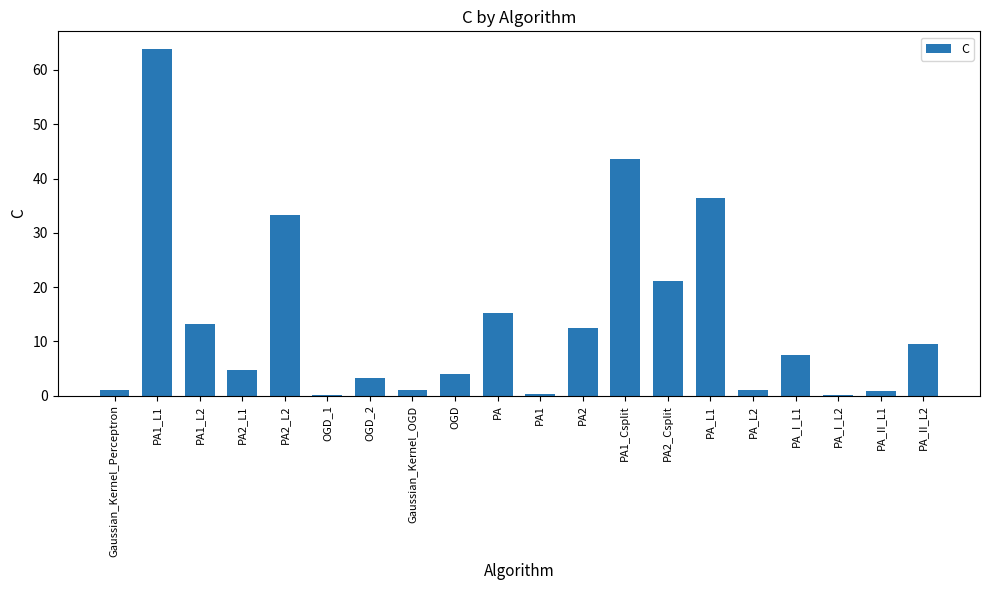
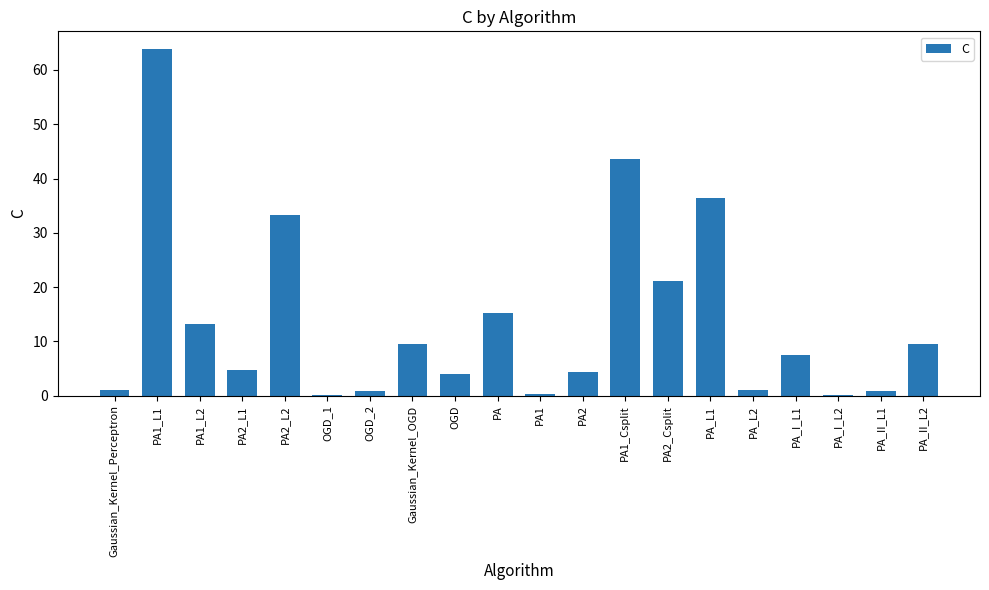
  {
    "Gaussian_Kernel_Perceptron": 1,
    "PA1_L1": 64,
    "PA1_L2": 13,
    "PA2_L1": 5,
    "PA2_L2": 33,
-   "OGD_2": 3,
-   "Gaussian_Kernel_OGD": 1,
+   "OGD_2": 1,
+   "Gaussian_Kernel_OGD": 10,
    "OGD": 4,
    "PA": 15,
-   "PA2": 13,
+   "PA2": 4,
    "PA1_Csplit": 44,
    "PA2_Csplit": 21,
    "PA_L1": 37,
    "PA_L2": 1,
    "PA_I_L1": 8,
    "PA_II_L1": 1,
    "PA_II_L2": 9
  }
